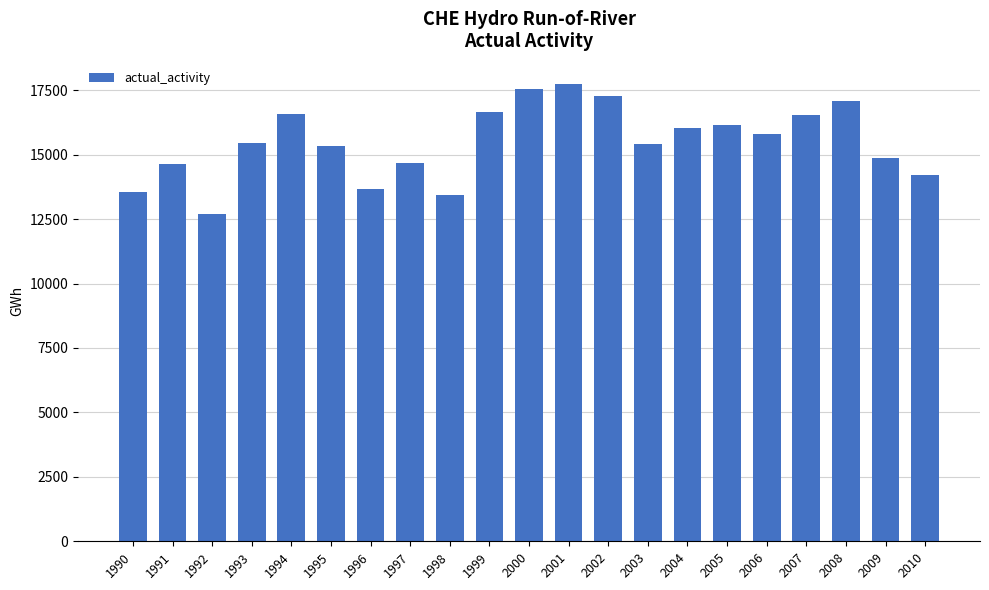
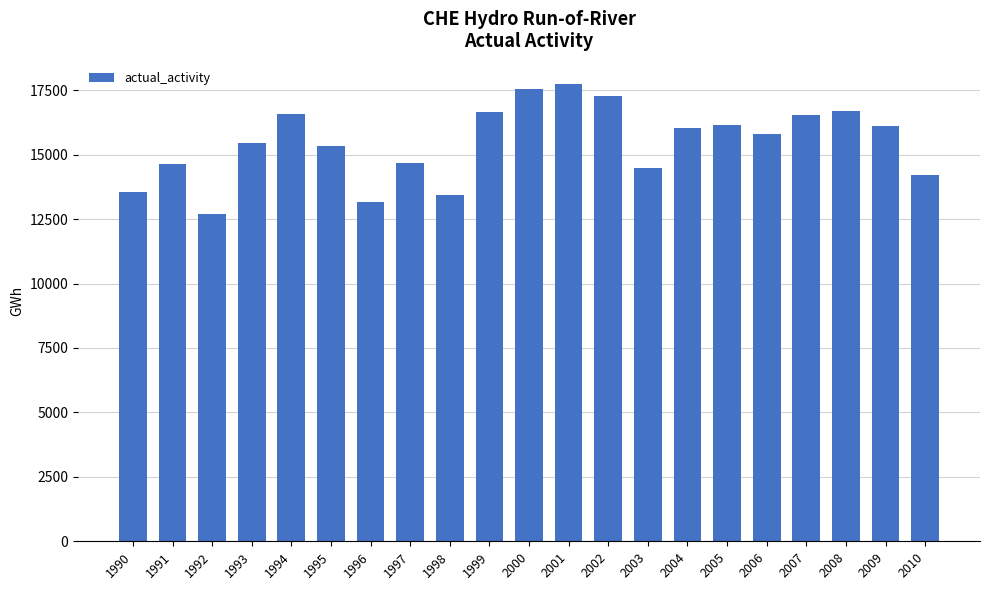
  {
    "1990": 13600,
    "1991": 14600,
    "1992": 12700,
    "1993": 15500,
    "1994": 16600,
    "1995": 15300,
-   "1996": 13700,
+   "1996": 13200,
    "1997": 14700,
    "1998": 13400,
    "1999": 16600,
    "2000": 17600,
    "2001": 17800,
    "2002": 17300,
-   "2003": 15400,
+   "2003": 14500,
    "2004": 16000,
    "2005": 16200,
    "2006": 15800,
    "2007": 16500,
-   "2008": 17100,
-   "2009": 14900,
+   "2008": 16700,
+   "2009": 16100,
    "2010": 14200
  }
